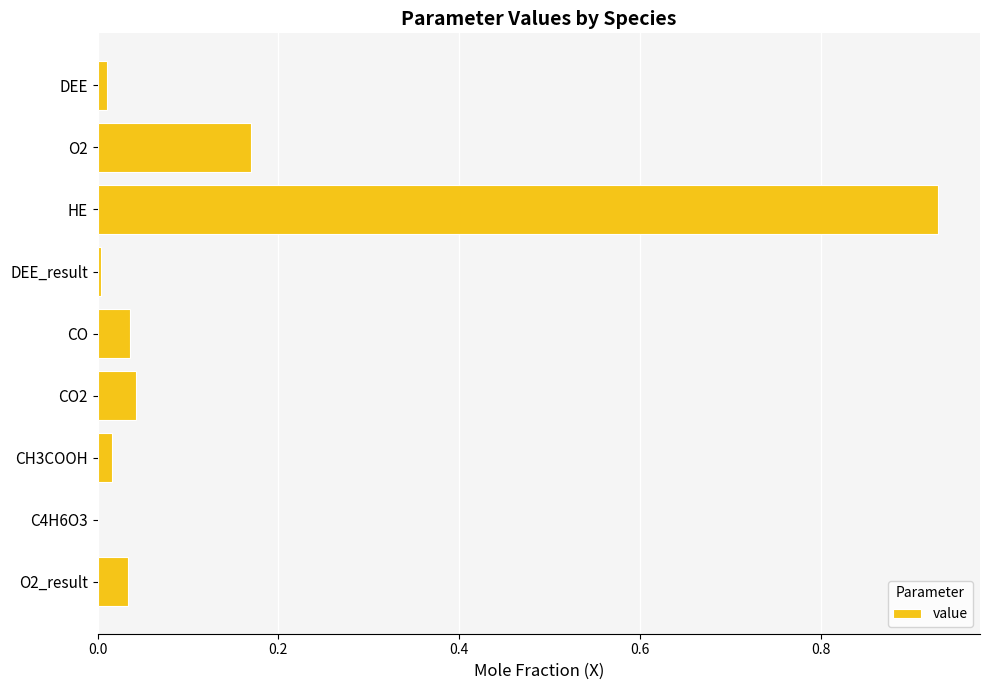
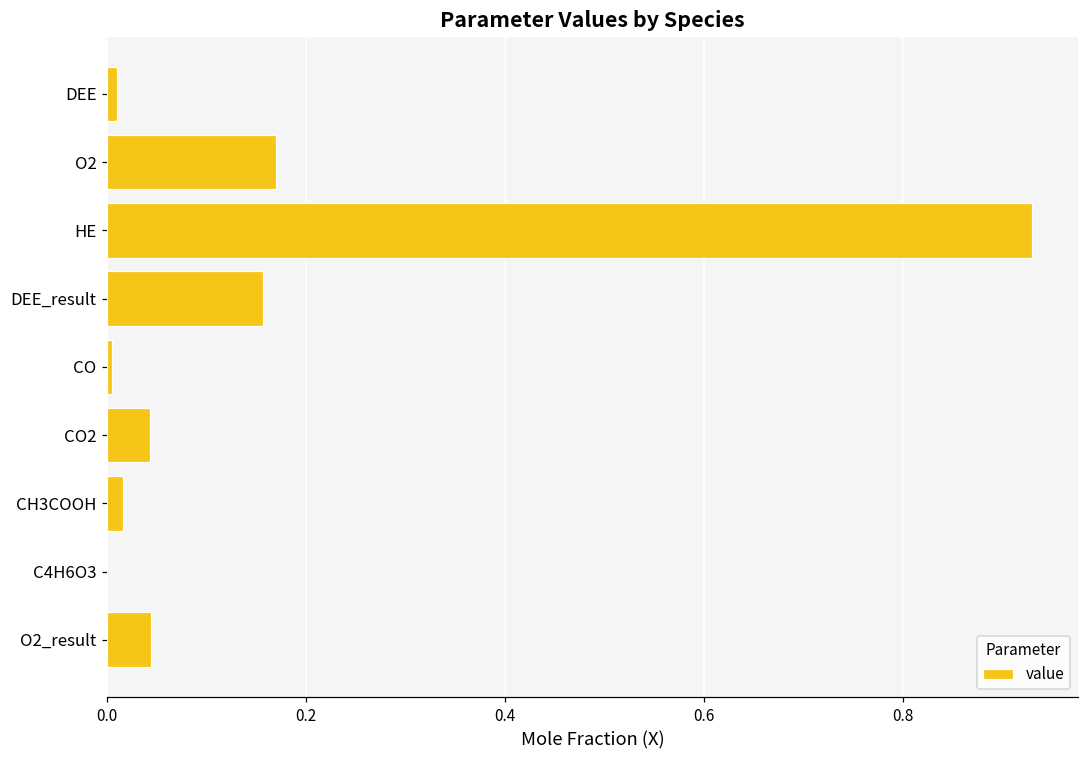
  {
    "DEE": 0.01,
    "O2": 0.17,
    "HE": 0.93,
-   "DEE_result": 0.00,
-   "CO": 0.04,
+   "DEE_result": 0.16,
+   "CO": 0.00,
    "CO2": 0.04,
    "CH3COOH": 0.02,
-   "O2_result": 0.03
+   "O2_result": 0.04
  }
